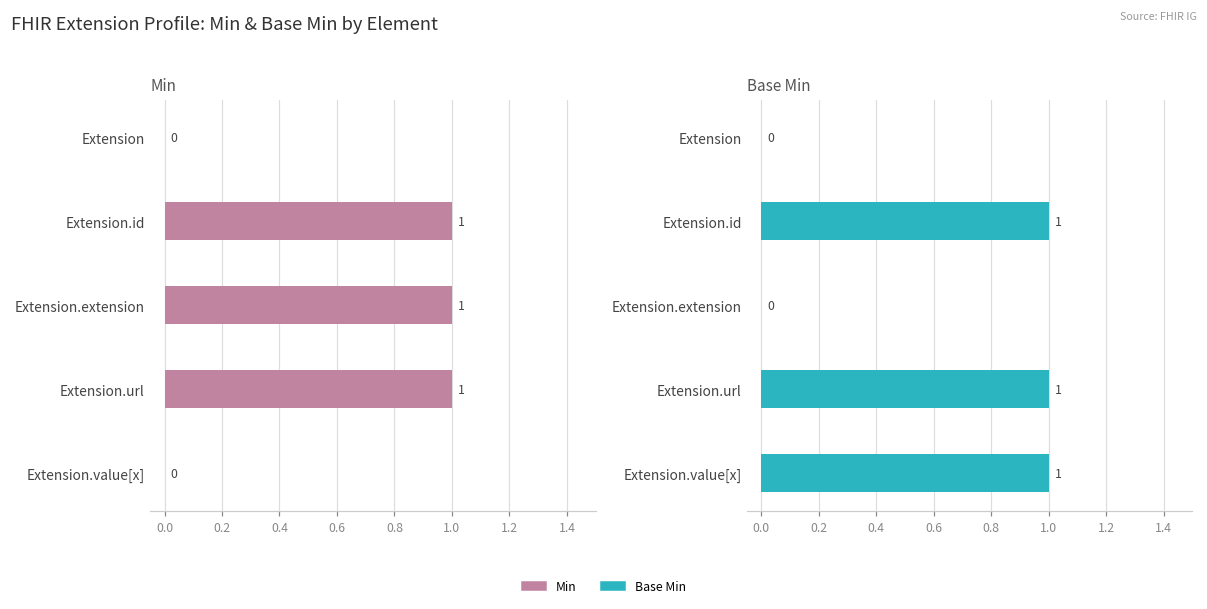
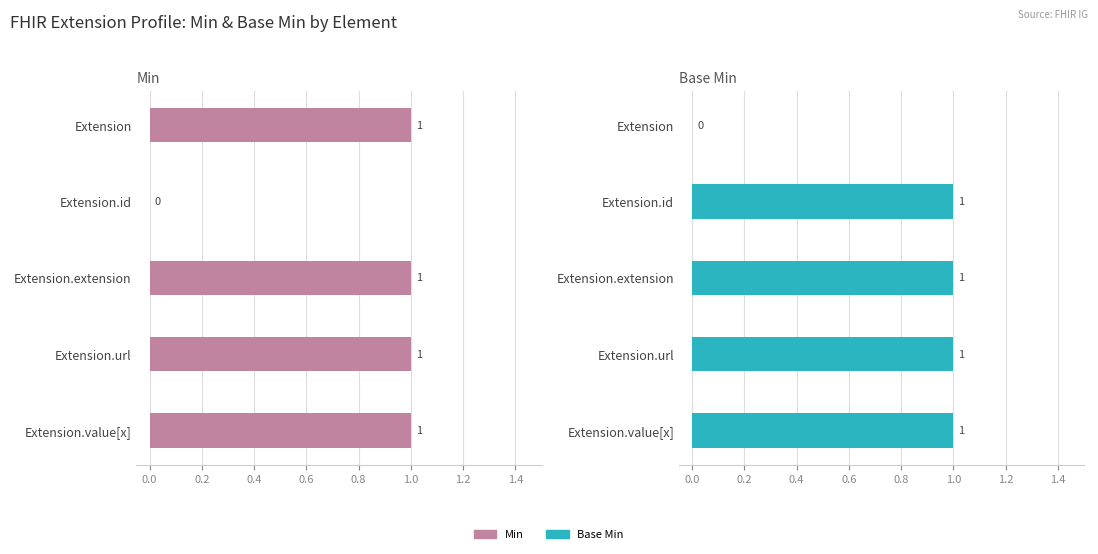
  {
    "Min": {
-     "Extension": 0,
-     "Extension.id": 1,
+     "Extension": 1,
+     "Extension.id": 0,
      "Extension.extension": 1,
      "Extension.url": 1,
-     "Extension.value[x]": 0
+     "Extension.value[x]": 1
    },
    "Base Min": {
      "Extension": 0,
      "Extension.id": 1,
-     "Extension.extension": 0,
+     "Extension.extension": 1,
      "Extension.url": 1,
      "Extension.value[x]": 1
    }
  }
